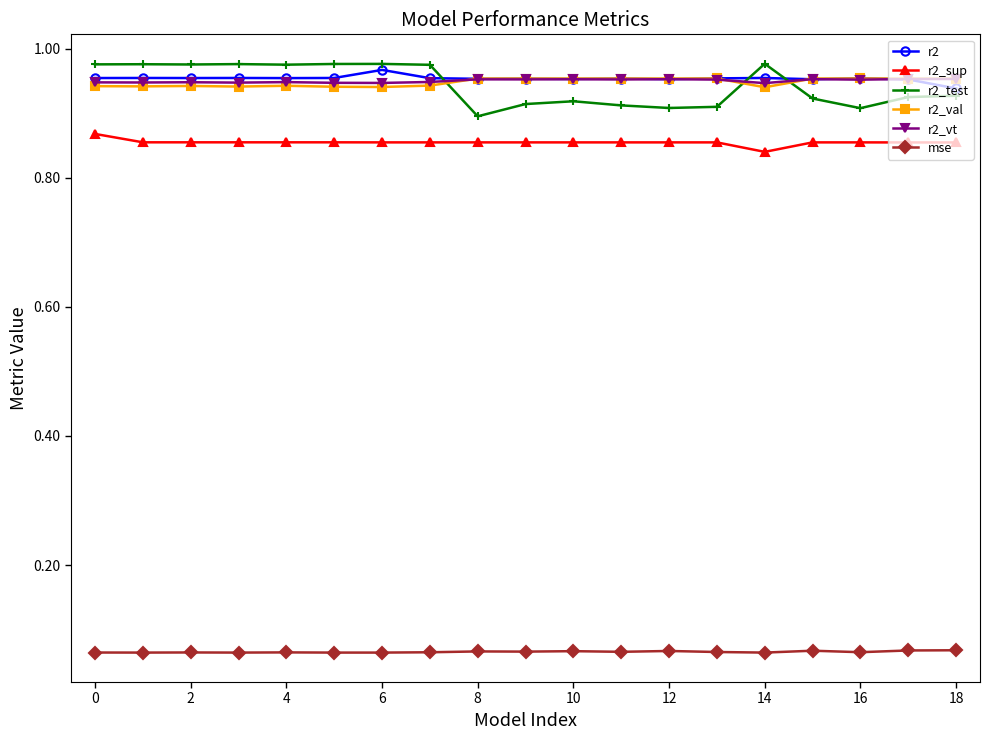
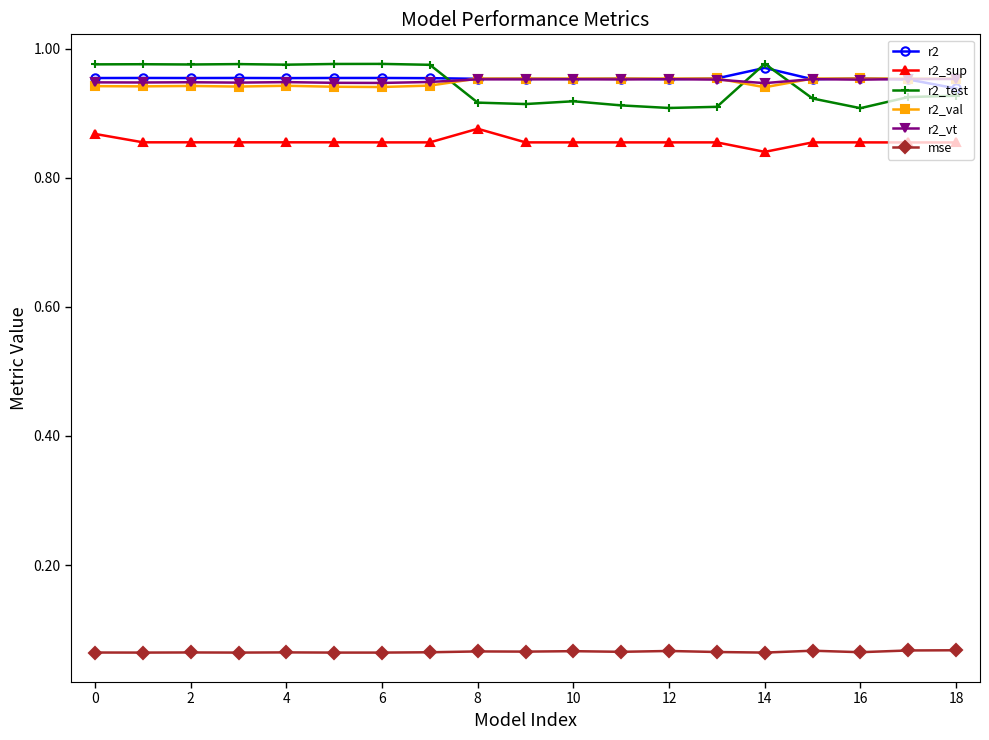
  {
    "r2": {
      "0": 0.95,
      "2": 0.95,
      "4": 0.95,
-     "6": 0.97,
-     "14": 0.95
+     "6": 0.95,
+     "14": 0.97
    },
    "r2_sup": {
      "0": 0.87,
      "2": 0.86,
      "4": 0.86,
      "6": 0.85,
-     "8": 0.85,
+     "8": 0.88,
      "10": 0.85,
      "12": 0.85,
      "14": 0.84,
      "16": 0.85
    },
    "r2_test": {
      "0": 0.98,
      "2": 0.98,
      "4": 0.98,
      "6": 0.98,
-     "8": 0.90,
+     "8": 0.92,
      "10": 0.92,
      "12": 0.91,
      "14": 0.98,
      "16": 0.91
    },
    "r2_val": {
      "0": 0.94,
      "2": 0.94,
      "4": 0.94,
      "6": 0.94,
      "14": 0.94
    },
    "r2_vt": {
      "0": 0.95,
      "2": 0.95,
      "4": 0.95,
      "6": 0.95,
      "14": 0.95
    },
    "mse": {
      "0": 0.06,
      "2": 0.06,
      "4": 0.06,
      "6": 0.06,
      "8": 0.07,
      "10": 0.07,
      "12": 0.07,
      "14": 0.06,
      "16": 0.06,
      "18": 0.07
    }
  }
